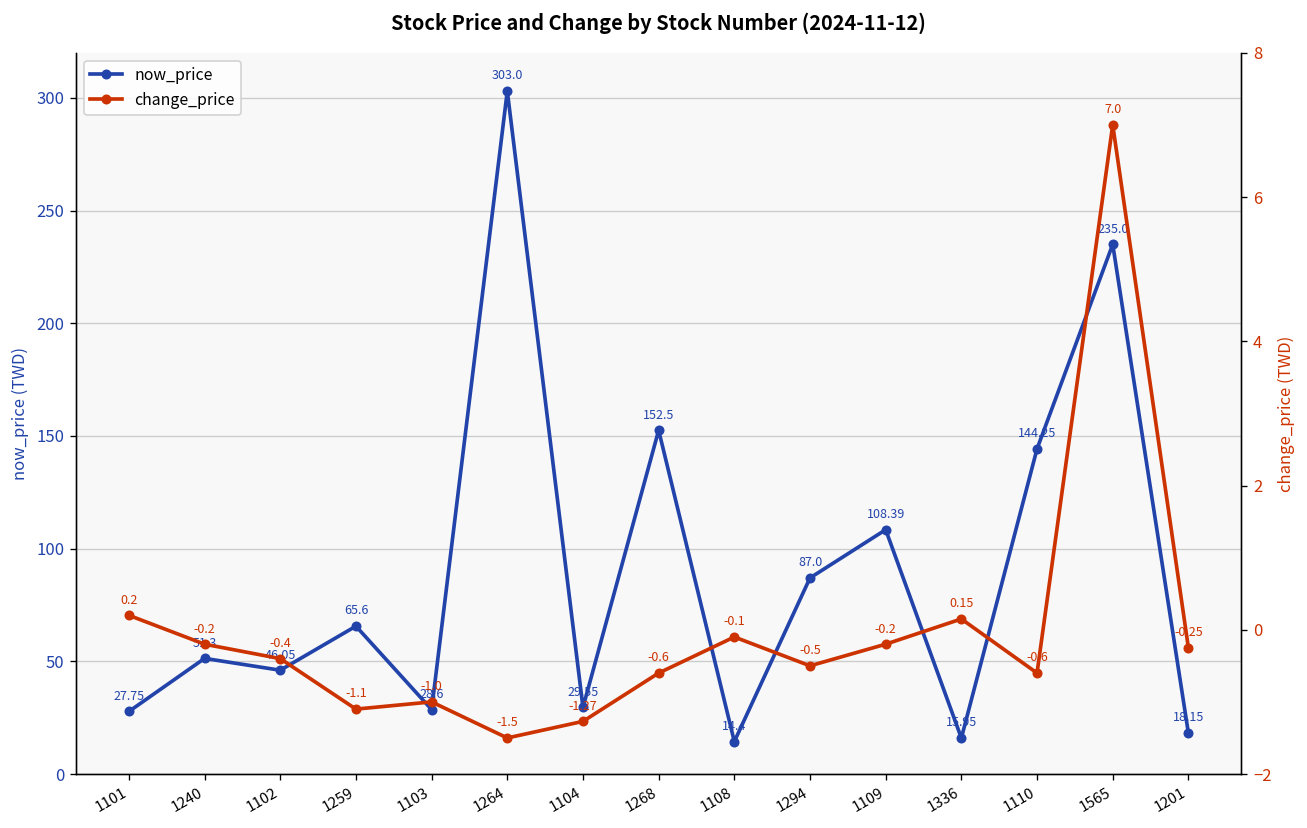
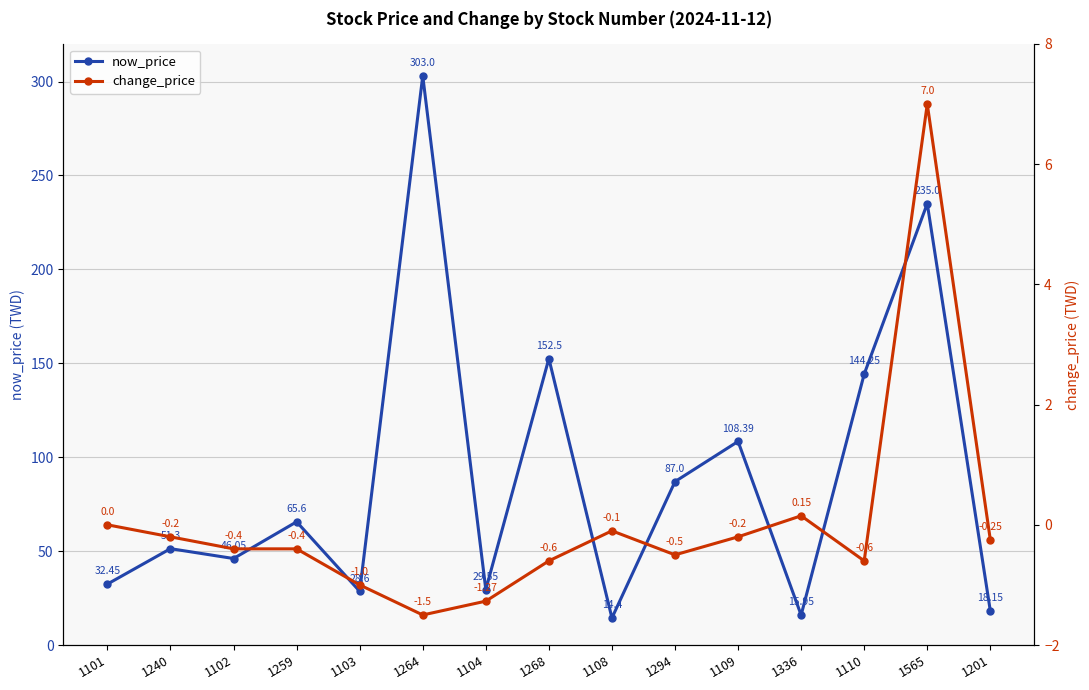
  {
    "now_price": {
-     "1101": 27.75,
+     "1101": 32.45,
      "1259": 65.6,
      "1264": 303.0,
      "1104": 29.55,
      "1268": 152.5,
      "1108": 14.4,
      "1294": 87.0,
      "1109": 108.39,
      "1336": 15.95,
      "1110": 144.25,
      "1565": 235.0,
      "1201": 18.15
    },
    "change_price": {
-     "1101": 0.2,
+     "1101": 0.0,
      "1240": -0.2,
      "1102": -0.4,
-     "1259": -1.1,
+     "1259": -0.4,
      "1264": -1.5,
      "1268": -0.6,
      "1108": -0.1,
      "1294": -0.5,
      "1109": -0.2,
      "1336": 0.15,
      "1110": -0.6,
      "1565": 7.0,
      "1201": -0.25
    }
  }
